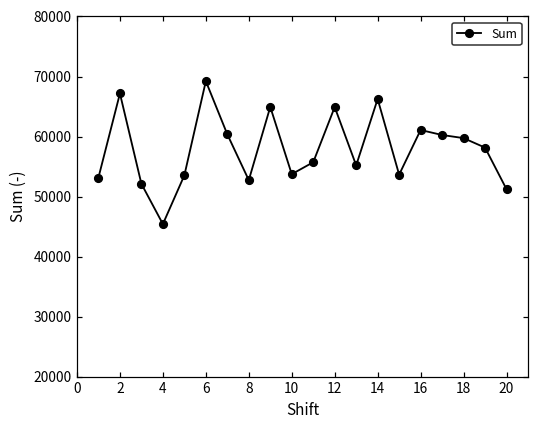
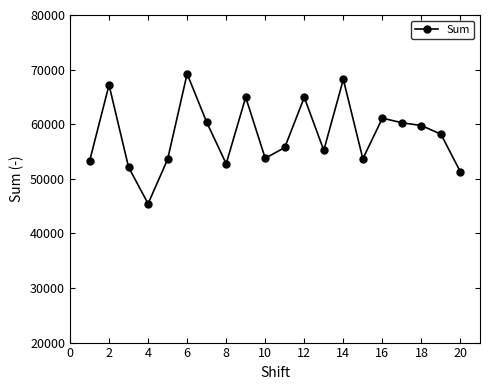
  {
    "2": 67000,
    "4": 45000,
    "6": 69000,
    "8": 53000,
    "10": 54000,
    "12": 65000,
-   "14": 66000,
+   "14": 68000,
    "16": 61000,
    "18": 60000,
    "20": 51000
  }
